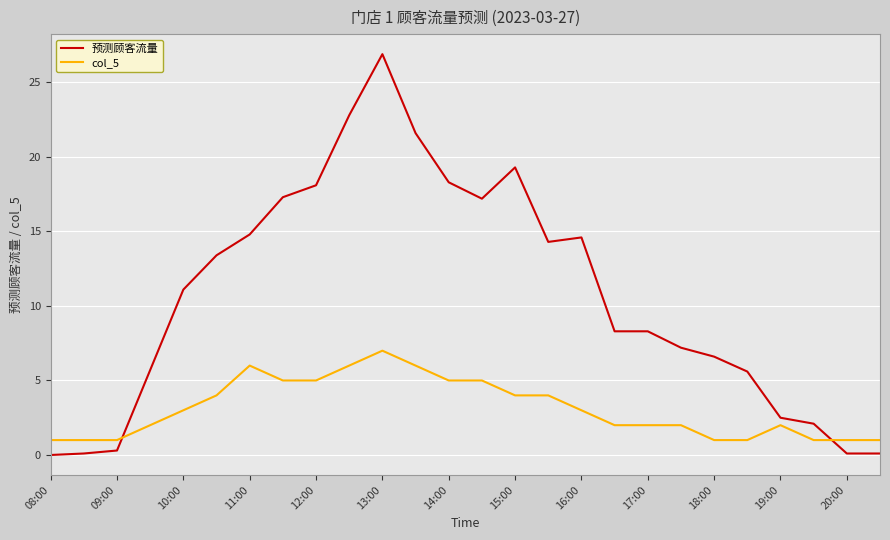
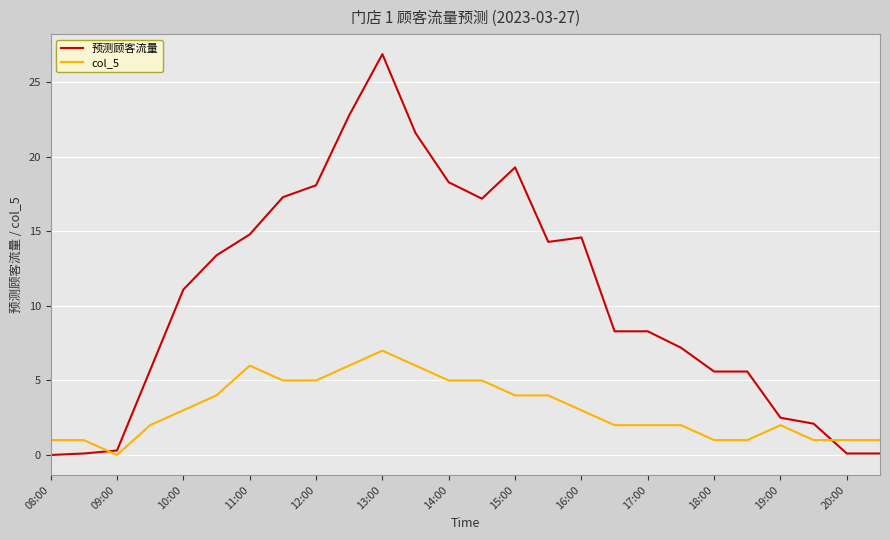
  {
    "预测顾客流量": {
      "08:00": 0.0,
      "09:00": 0.3,
      "10:00": 11.1,
      "11:00": 14.8,
      "12:00": 18.1,
      "13:00": 26.9,
      "14:00": 18.3,
      "15:00": 19.3,
      "16:00": 14.6,
      "17:00": 8.3,
-     "18:00": 6.6,
+     "18:00": 5.6,
      "19:00": 2.5,
      "20:00": 0.1
    },
    "col_5": {
      "08:00": 1,
-     "09:00": 1,
+     "09:00": 0,
      "10:00": 3,
      "11:00": 6,
      "12:00": 5,
      "13:00": 7,
      "14:00": 5,
      "15:00": 4,
      "16:00": 3,
      "17:00": 2,
      "18:00": 1,
      "19:00": 2,
      "20:00": 1
    }
  }
